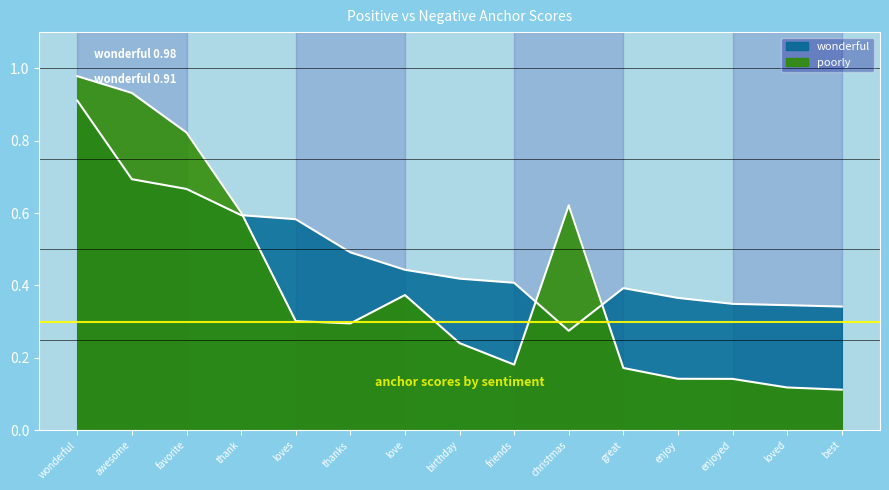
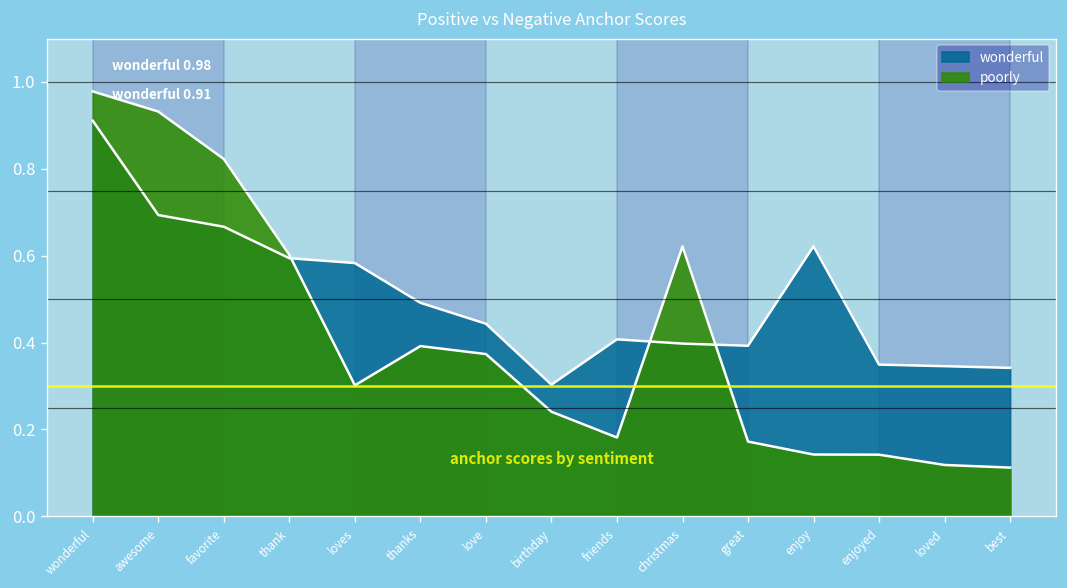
  {
    "wonderful": {
      "awesome": 0.69,
      "favorite": 0.67,
      "thank": 0.59,
      "loves": 0.58,
      "thanks": 0.49,
      "love": 0.44,
-     "birthday": 0.42,
+     "birthday": 0.30,
      "friends": 0.41,
-     "christmas": 0.27,
+     "christmas": 0.40,
      "great": 0.39,
-     "enjoy": 0.37,
+     "enjoy": 0.62,
      "enjoyed": 0.35,
      "loved": 0.35,
      "best": 0.34
    },
    "poorly": {
      "favorite": 0.82,
      "thank": 0.60,
      "loves": 0.30,
-     "thanks": 0.30,
+     "thanks": 0.39,
      "love": 0.37,
      "birthday": 0.24,
      "friends": 0.18,
      "christmas": 0.62,
      "great": 0.17,
      "enjoy": 0.14,
      "enjoyed": 0.14,
      "loved": 0.12,
      "best": 0.11
    }
  }
